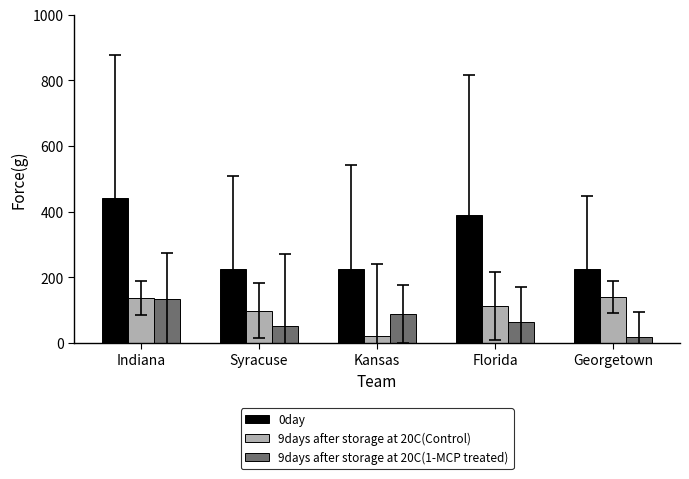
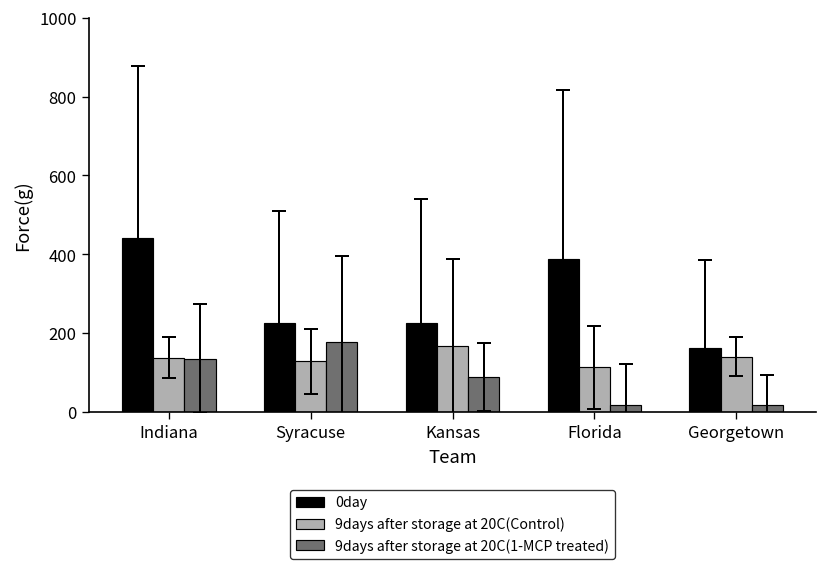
  {
    "0day": {
      "Indiana": 440,
      "Syracuse": 230,
      "Kansas": 230,
      "Florida": 390,
-     "Georgetown": 230
+     "Georgetown": 160
    },
    "9days after storage at 20C(Control)": {
      "Indiana": 140,
-     "Syracuse": 100,
-     "Kansas": 20,
+     "Syracuse": 130,
+     "Kansas": 170,
      "Florida": 110,
      "Georgetown": 140
    },
    "9days after storage at 20C(1-MCP treated)": {
      "Indiana": 140,
-     "Syracuse": 50,
+     "Syracuse": 180,
      "Kansas": 90,
-     "Florida": 70,
+     "Florida": 20,
      "Georgetown": 20
    }
  }
